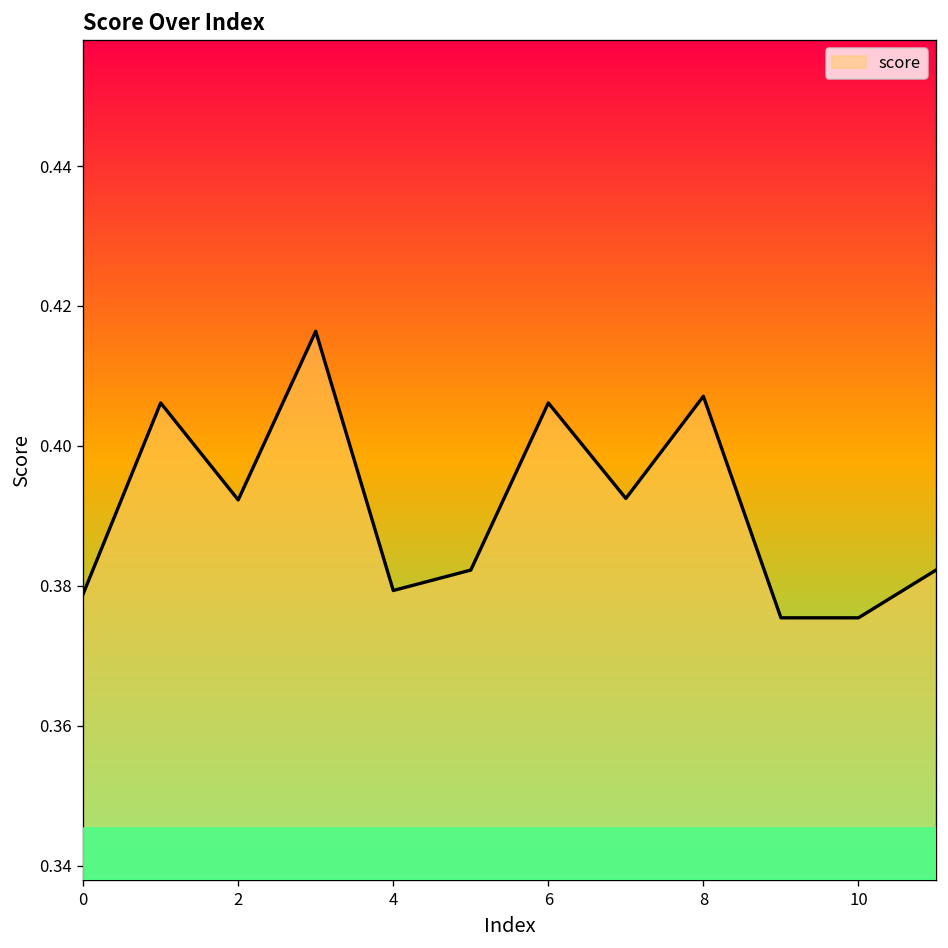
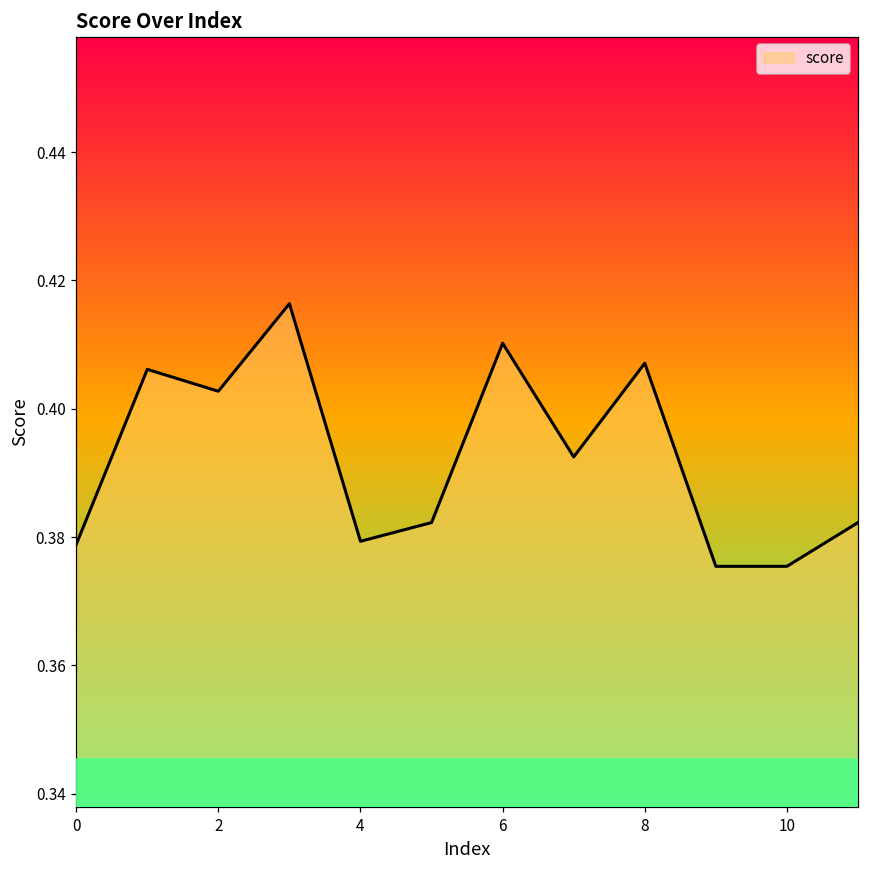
  {
    "0": 0.379,
-   "2": 0.392,
+   "2": 0.403,
    "4": 0.379,
-   "6": 0.406,
+   "6": 0.410,
    "8": 0.407,
    "10": 0.375
  }
